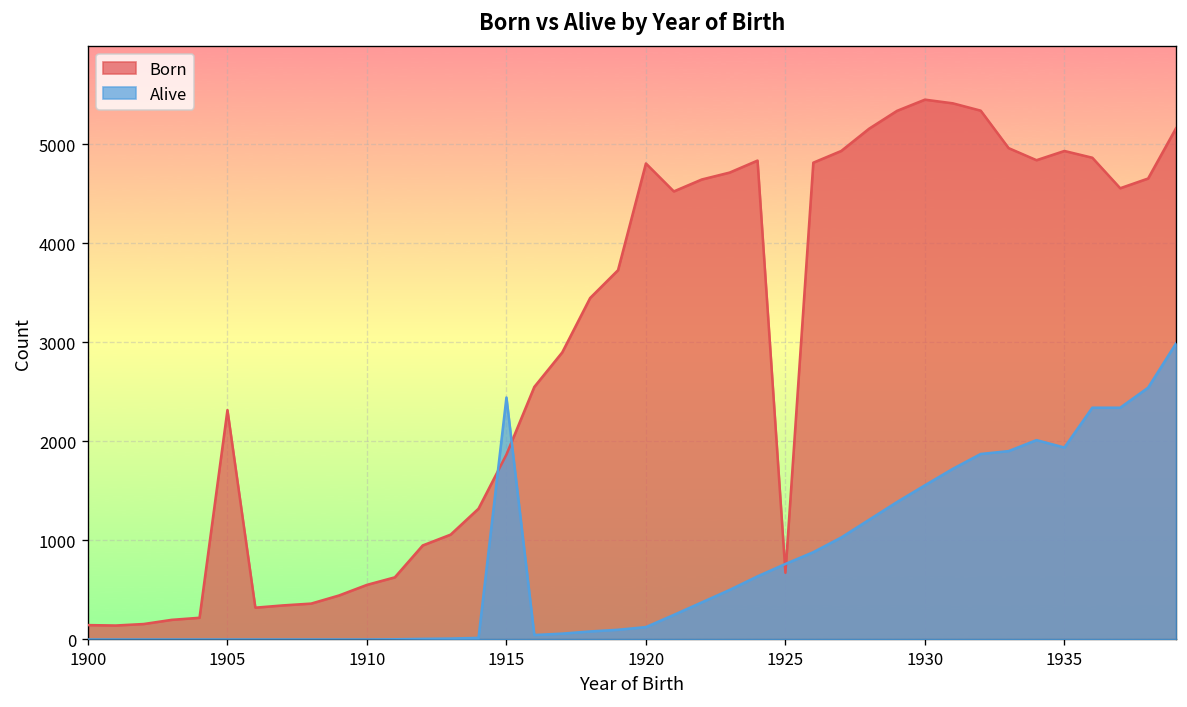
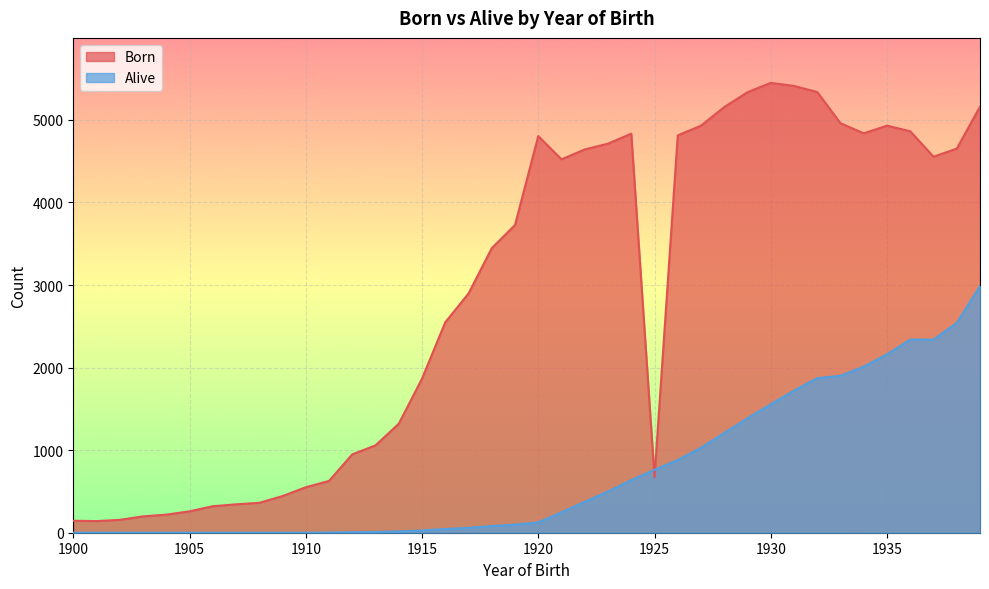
  {
    "Born": {
      "1900": 100,
-     "1905": 2300,
+     "1905": 300,
      "1910": 600,
      "1915": 1900,
      "1920": 4800,
      "1925": 700,
      "1930": 5400,
      "1935": 4900
    },
    "Alive": {
      "1900": 0,
      "1905": 0,
      "1910": 0,
-     "1915": 2400,
+     "1915": 0,
      "1920": 100,
      "1925": 800,
      "1930": 1600,
-     "1935": 1900
+     "1935": 2200
    }
  }
